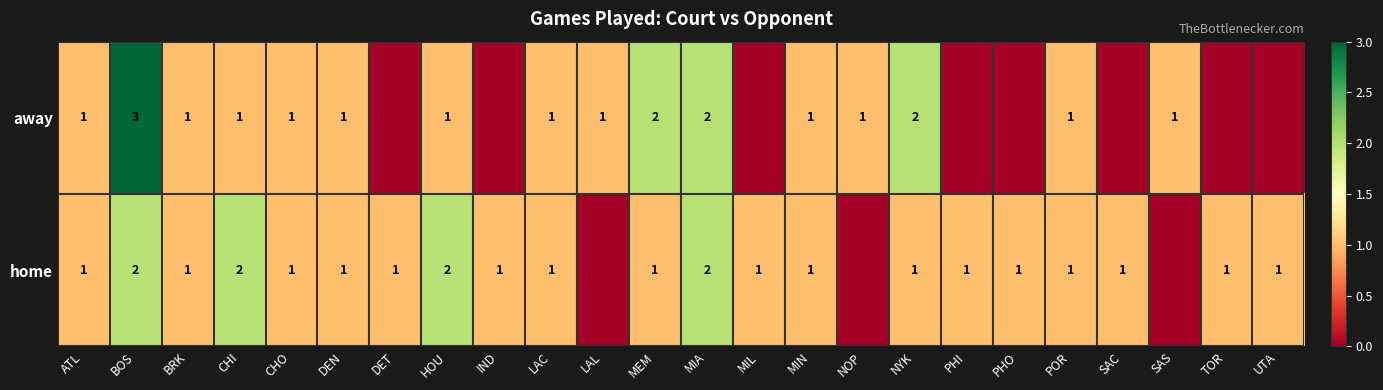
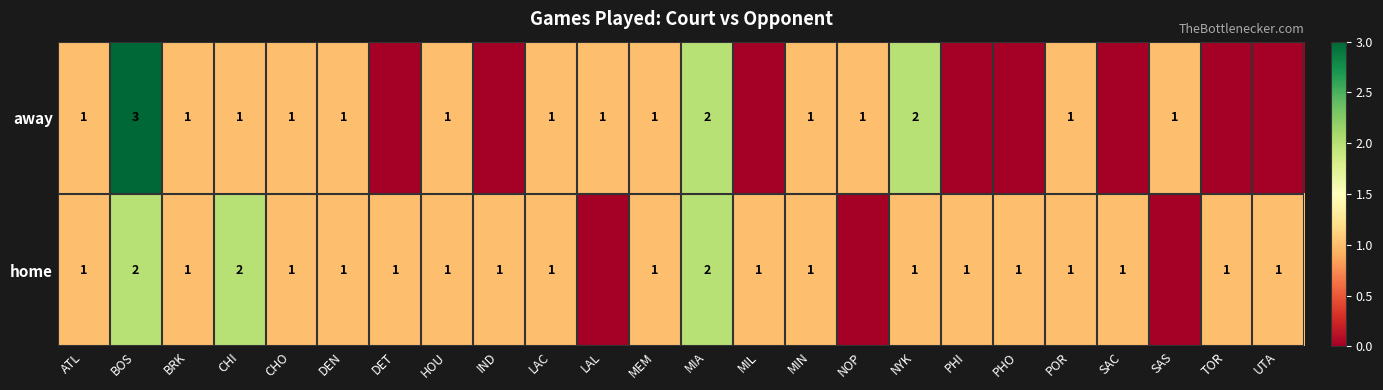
  {
    "away": {
      "ATL": 1,
      "BOS": 3,
      "BRK": 1,
      "CHI": 1,
      "CHO": 1,
      "DEN": 1,
      "HOU": 1,
      "LAC": 1,
      "LAL": 1,
-     "MEM": 2,
+     "MEM": 1,
      "MIA": 2,
      "MIN": 1,
      "NOP": 1,
      "NYK": 2,
      "POR": 1,
      "SAS": 1
    },
    "home": {
      "ATL": 1,
      "BOS": 2,
      "BRK": 1,
      "CHI": 2,
      "CHO": 1,
      "DEN": 1,
      "DET": 1,
-     "HOU": 2,
+     "HOU": 1,
      "IND": 1,
      "LAC": 1,
      "MEM": 1,
      "MIA": 2,
      "MIL": 1,
      "MIN": 1,
      "NYK": 1,
      "PHI": 1,
      "PHO": 1,
      "POR": 1,
      "SAC": 1,
      "TOR": 1,
      "UTA": 1
    }
  }
